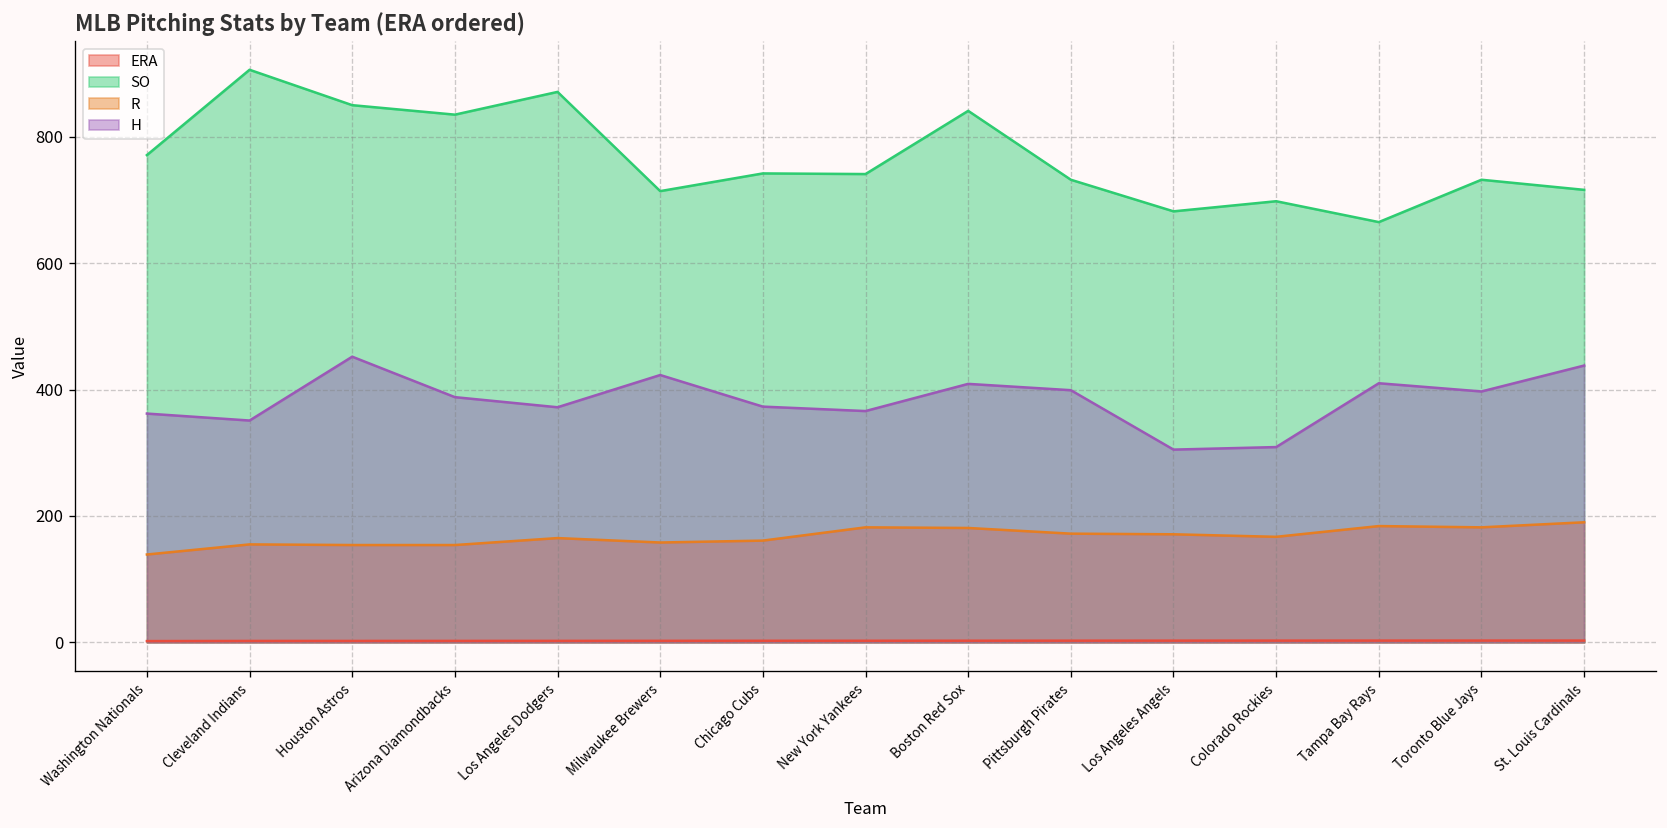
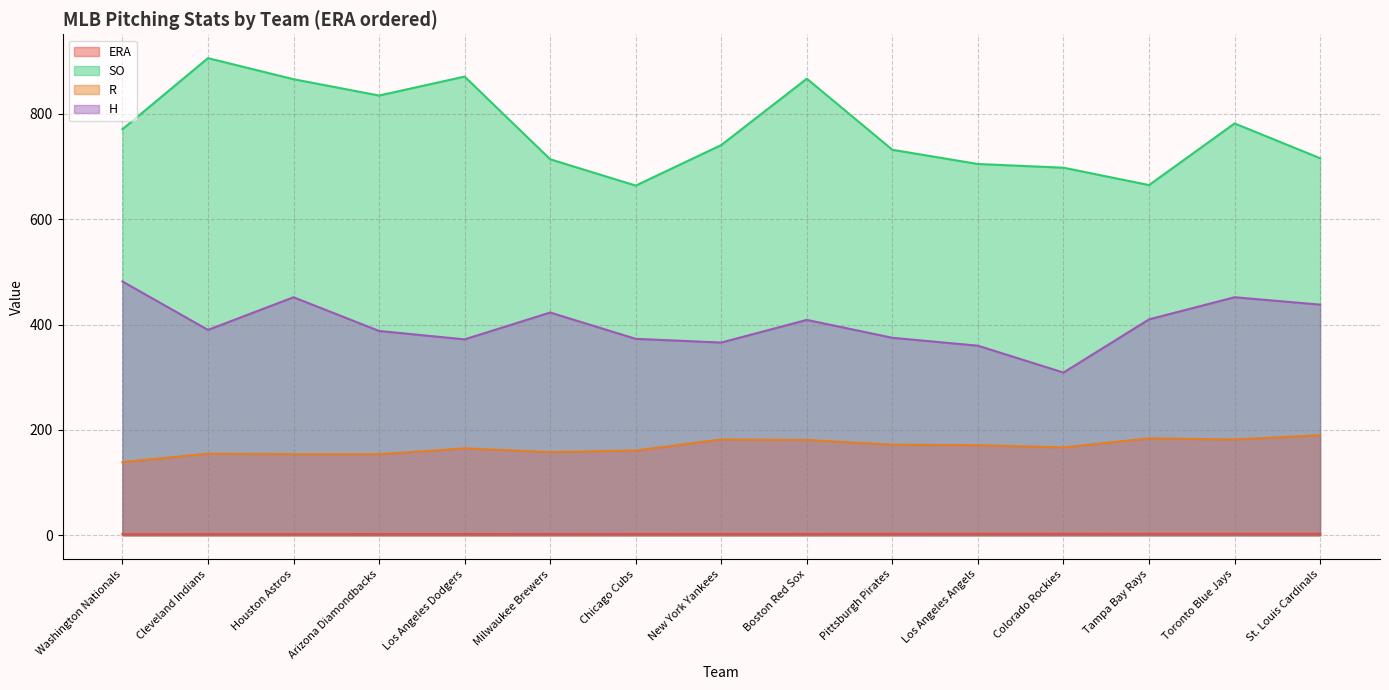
  {
    "SO": {
      "Washington Nationals": 770,
      "Cleveland Indians": 910,
-     "Houston Astros": 850,
+     "Houston Astros": 870,
      "Arizona Diamondbacks": 840,
      "Los Angeles Dodgers": 870,
      "Milwaukee Brewers": 710,
-     "Chicago Cubs": 740,
+     "Chicago Cubs": 660,
      "New York Yankees": 740,
-     "Boston Red Sox": 840,
+     "Boston Red Sox": 870,
      "Pittsburgh Pirates": 730,
-     "Los Angeles Angels": 680,
+     "Los Angeles Angels": 710,
      "Colorado Rockies": 700,
      "Tampa Bay Rays": 670,
-     "Toronto Blue Jays": 730,
+     "Toronto Blue Jays": 780,
      "St. Louis Cardinals": 720
    },
    "H": {
-     "Washington Nationals": 360,
-     "Cleveland Indians": 350,
+     "Washington Nationals": 480,
+     "Cleveland Indians": 390,
      "Houston Astros": 450,
      "Arizona Diamondbacks": 390,
      "Los Angeles Dodgers": 370,
      "Milwaukee Brewers": 420,
      "Chicago Cubs": 370,
      "New York Yankees": 370,
      "Boston Red Sox": 410,
-     "Pittsburgh Pirates": 400,
-     "Los Angeles Angels": 310,
+     "Pittsburgh Pirates": 380,
+     "Los Angeles Angels": 360,
      "Colorado Rockies": 310,
      "Tampa Bay Rays": 410,
-     "Toronto Blue Jays": 400,
+     "Toronto Blue Jays": 450,
      "St. Louis Cardinals": 440
    }
  }
